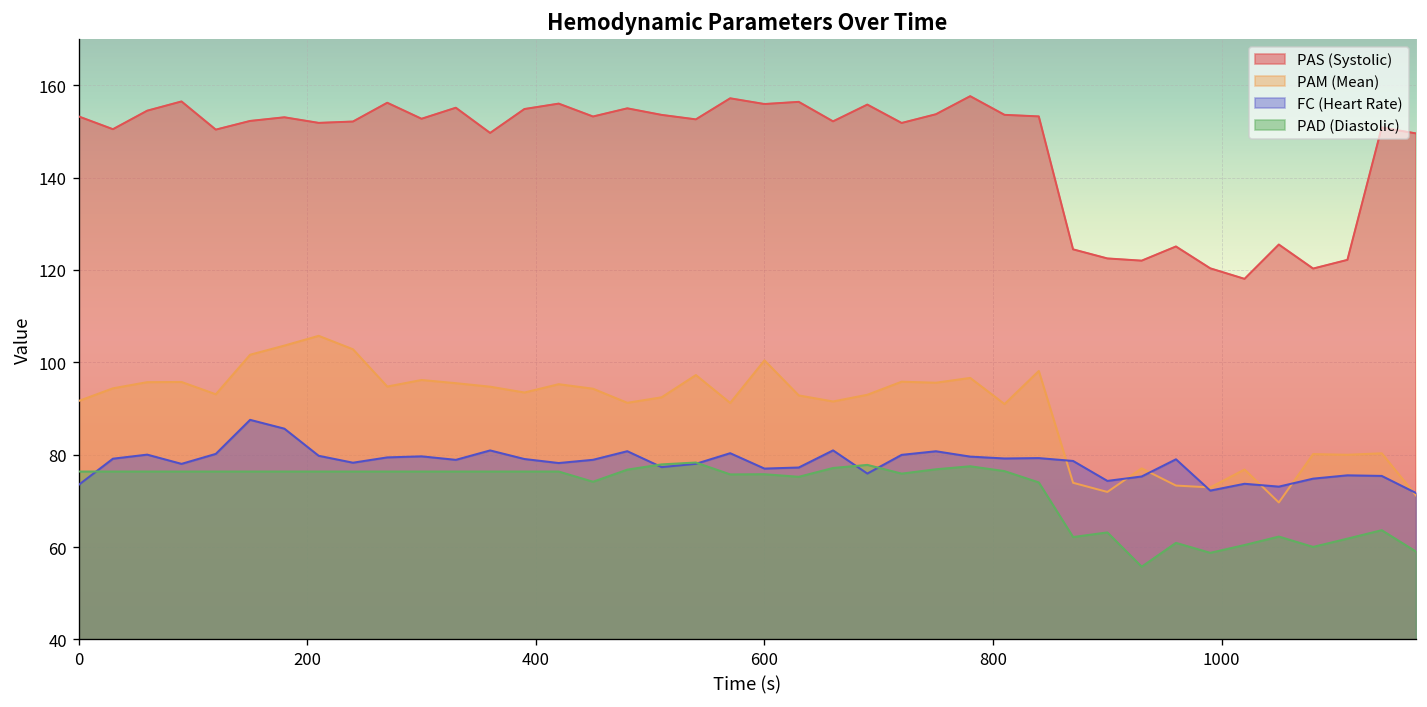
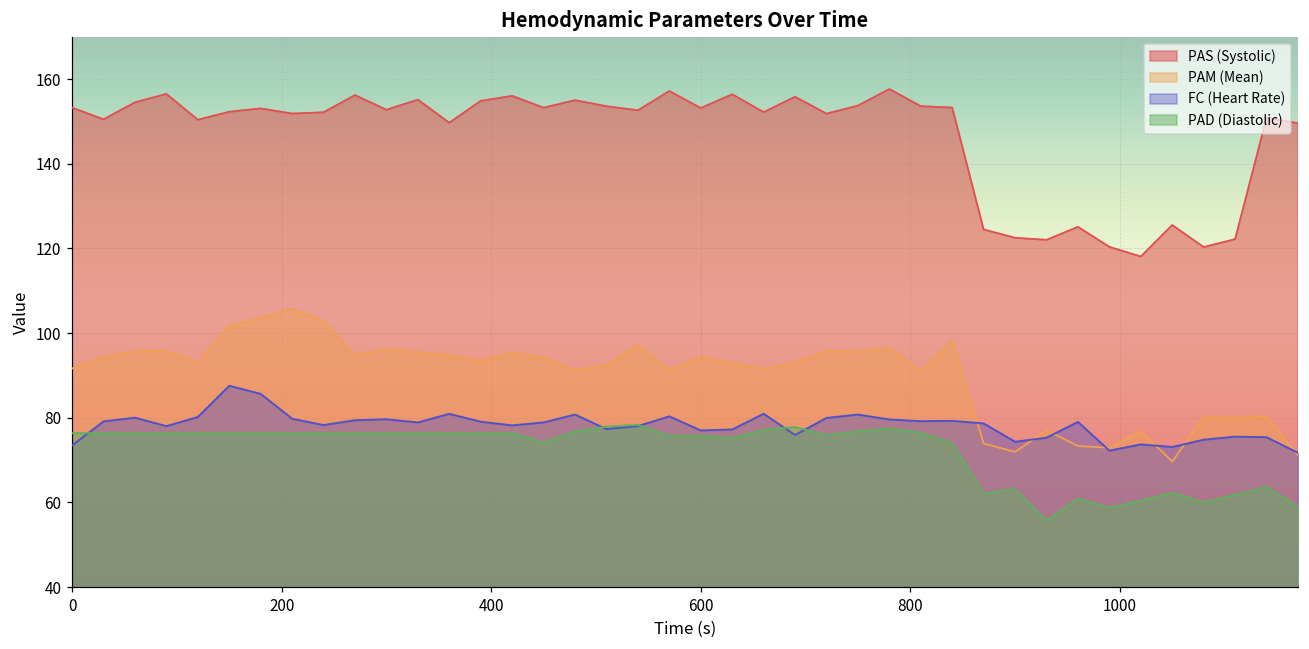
  {
    "PAS (Systolic)": {
      "0": 153,
-     "600": 156
+     "600": 153
    },
    "PAM (Mean)": {
      "0": 92,
-     "600": 100
+     "600": 94
    },
    "FC (Heart Rate)": {
      "0": 73,
      "600": 77
    },
    "PAD (Diastolic)": {
      "0": 76,
      "600": 76
    }
  }
